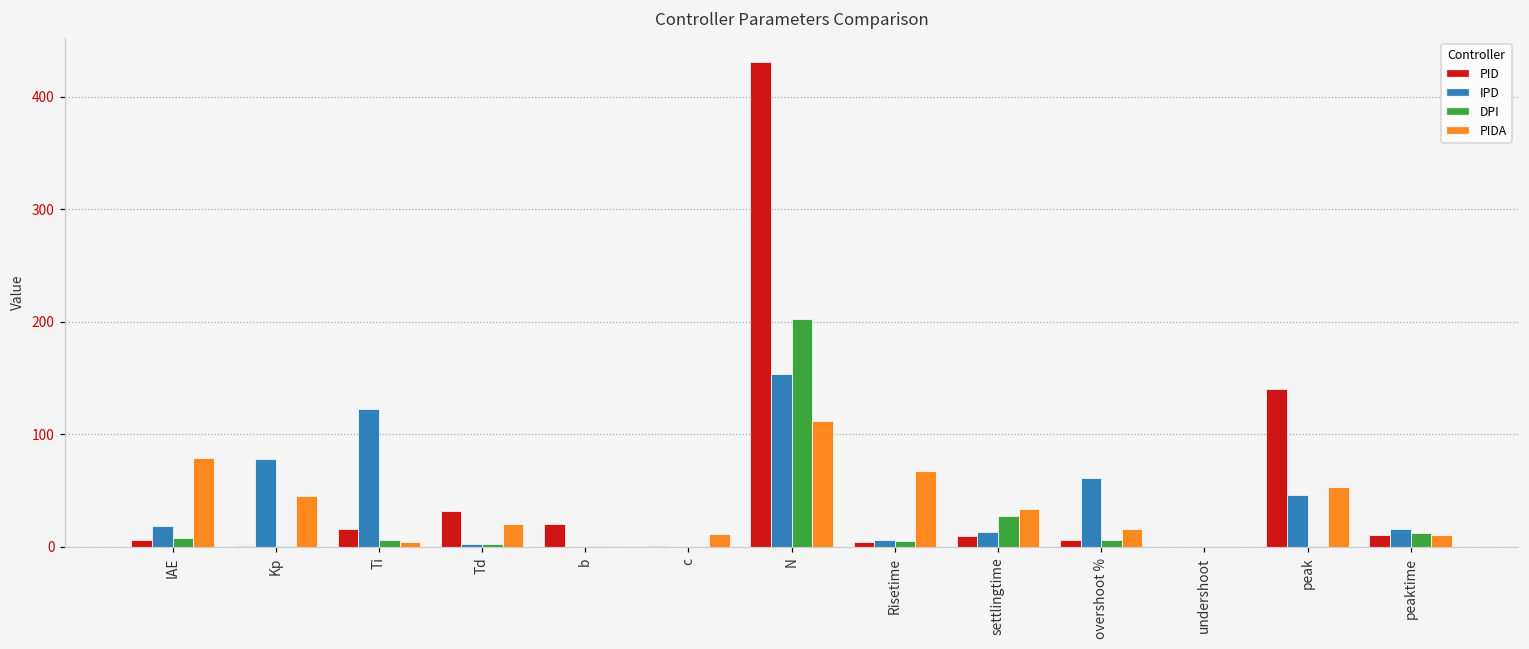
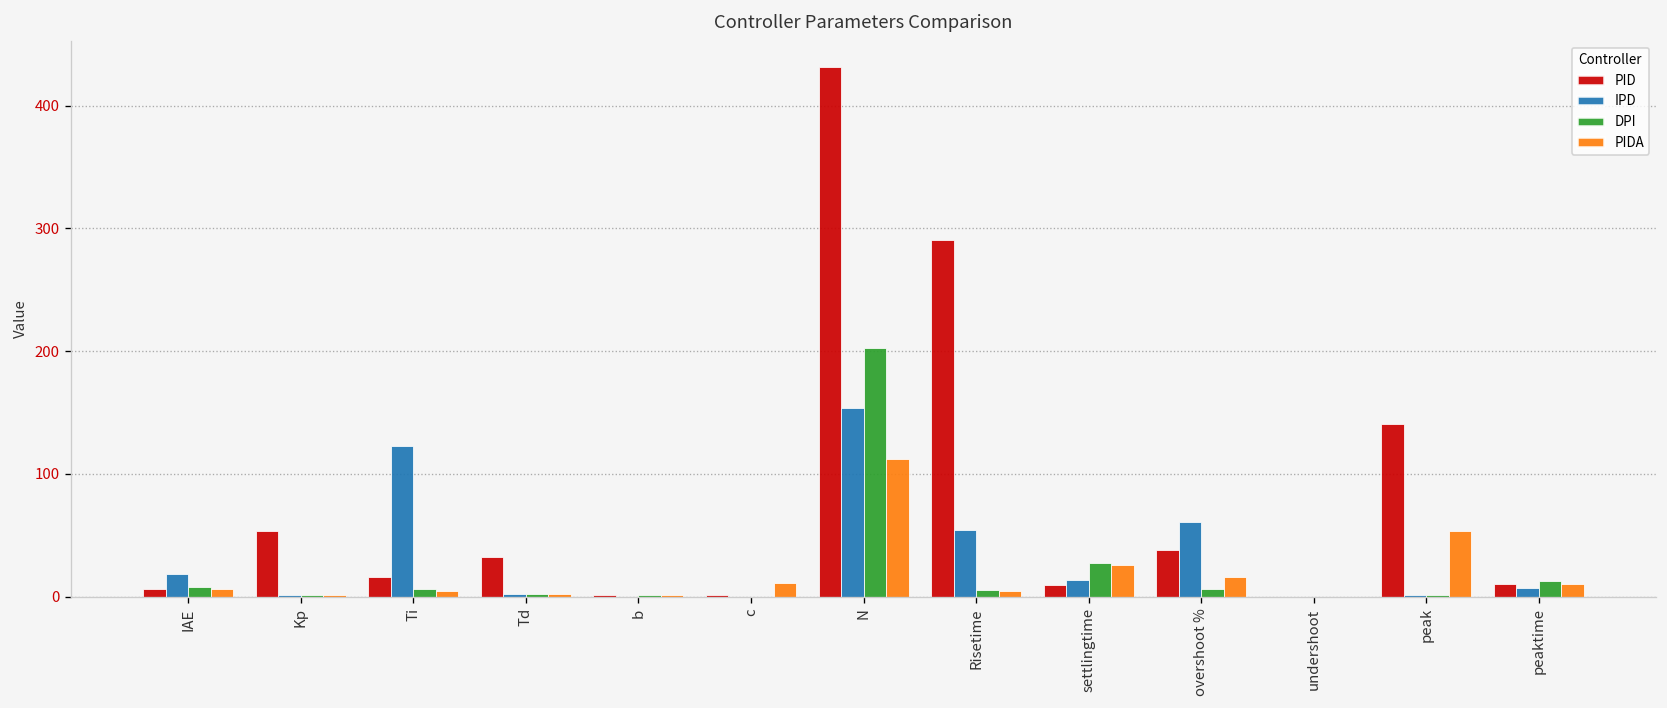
  {
    "PID": {
      "IAE": 6,
-     "Kp": 1,
+     "Kp": 53,
      "Ti": 16,
      "Td": 32,
-     "b": 20,
+     "b": 1,
      "N": 431,
-     "Risetime": 4,
+     "Risetime": 291,
      "settlingtime": 9,
-     "overshoot %": 6,
+     "overshoot %": 38,
      "undershoot": 0,
      "peak": 141,
      "peaktime": 10
    },
    "IPD": {
      "IAE": 18,
-     "Kp": 78,
+     "Kp": 1,
      "Ti": 123,
      "b": 0,
      "c": 0,
      "N": 153,
-     "Risetime": 6,
+     "Risetime": 54,
      "settlingtime": 13,
      "overshoot %": 61,
      "undershoot": 0,
-     "peak": 46,
-     "peaktime": 16
+     "peak": 1,
+     "peaktime": 7
    },
    "DPI": {
      "IAE": 8,
      "Ti": 6,
      "c": 0,
      "N": 202,
      "Risetime": 5,
      "settlingtime": 27,
      "overshoot %": 6,
      "undershoot": 0,
      "peaktime": 13
    },
    "PIDA": {
-     "IAE": 79,
-     "Kp": 45,
+     "IAE": 6,
+     "Kp": 1,
      "Ti": 5,
-     "Td": 20,
+     "Td": 2,
      "c": 11,
      "N": 112,
-     "Risetime": 68,
-     "settlingtime": 34,
+     "Risetime": 4,
+     "settlingtime": 26,
      "overshoot %": 16,
      "undershoot": 0,
      "peak": 53,
      "peaktime": 10
    }
  }
